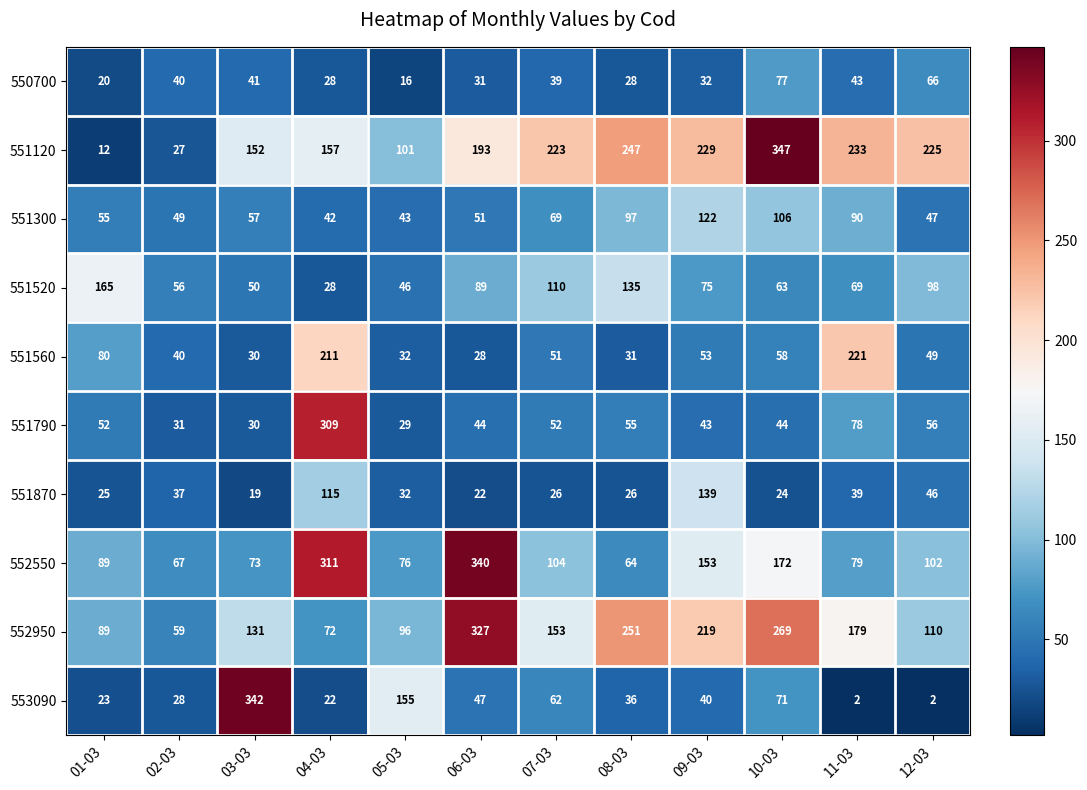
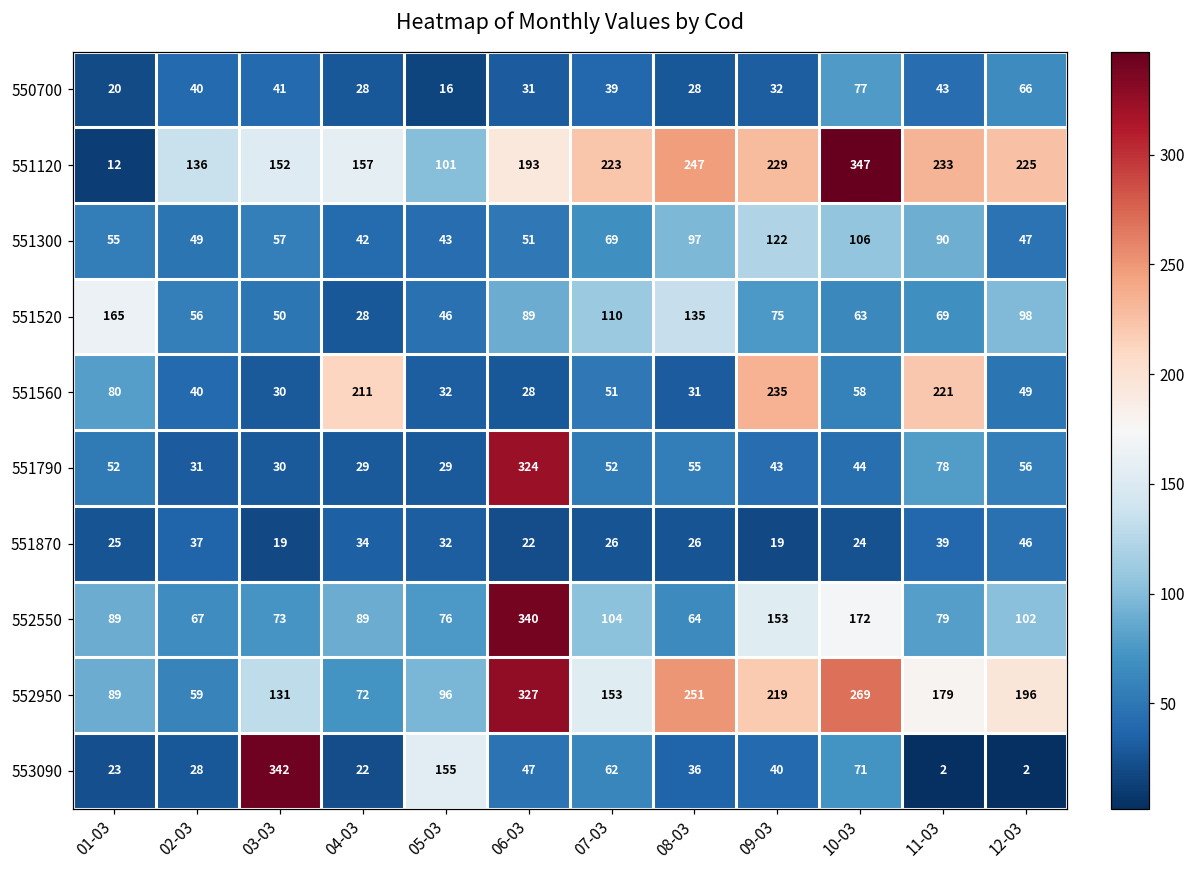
  {
    "550700": {
      "01-03": 20,
      "02-03": 40,
      "03-03": 41,
      "04-03": 28,
      "05-03": 16,
      "06-03": 31,
      "07-03": 39,
      "08-03": 28,
      "09-03": 32,
      "10-03": 77,
      "11-03": 43,
      "12-03": 66
    },
    "551120": {
      "01-03": 12,
-     "02-03": 27,
+     "02-03": 136,
      "03-03": 152,
      "04-03": 157,
      "05-03": 101,
      "06-03": 193,
      "07-03": 223,
      "08-03": 247,
      "09-03": 229,
      "10-03": 347,
      "11-03": 233,
      "12-03": 225
    },
    "551300": {
      "01-03": 55,
      "02-03": 49,
      "03-03": 57,
      "04-03": 42,
      "05-03": 43,
      "06-03": 51,
      "07-03": 69,
      "08-03": 97,
      "09-03": 122,
      "10-03": 106,
      "11-03": 90,
      "12-03": 47
    },
    "551520": {
      "01-03": 165,
      "02-03": 56,
      "03-03": 50,
      "04-03": 28,
      "05-03": 46,
      "06-03": 89,
      "07-03": 110,
      "08-03": 135,
      "09-03": 75,
      "10-03": 63,
      "11-03": 69,
      "12-03": 98
    },
    "551560": {
      "01-03": 80,
      "02-03": 40,
      "03-03": 30,
      "04-03": 211,
      "05-03": 32,
      "06-03": 28,
      "07-03": 51,
      "08-03": 31,
-     "09-03": 53,
+     "09-03": 235,
      "10-03": 58,
      "11-03": 221,
      "12-03": 49
    },
    "551790": {
      "01-03": 52,
      "02-03": 31,
      "03-03": 30,
-     "04-03": 309,
+     "04-03": 29,
      "05-03": 29,
-     "06-03": 44,
+     "06-03": 324,
      "07-03": 52,
      "08-03": 55,
      "09-03": 43,
      "10-03": 44,
      "11-03": 78,
      "12-03": 56
    },
    "551870": {
      "01-03": 25,
      "02-03": 37,
      "03-03": 19,
-     "04-03": 115,
+     "04-03": 34,
      "05-03": 32,
      "06-03": 22,
      "07-03": 26,
      "08-03": 26,
-     "09-03": 139,
+     "09-03": 19,
      "10-03": 24,
      "11-03": 39,
      "12-03": 46
    },
    "552550": {
      "01-03": 89,
      "02-03": 67,
      "03-03": 73,
-     "04-03": 311,
+     "04-03": 89,
      "05-03": 76,
      "06-03": 340,
      "07-03": 104,
      "08-03": 64,
      "09-03": 153,
      "10-03": 172,
      "11-03": 79,
      "12-03": 102
    },
    "552950": {
      "01-03": 89,
      "02-03": 59,
      "03-03": 131,
      "04-03": 72,
      "05-03": 96,
      "06-03": 327,
      "07-03": 153,
      "08-03": 251,
      "09-03": 219,
      "10-03": 269,
      "11-03": 179,
-     "12-03": 110
+     "12-03": 196
    },
    "553090": {
      "01-03": 23,
      "02-03": 28,
      "03-03": 342,
      "04-03": 22,
      "05-03": 155,
      "06-03": 47,
      "07-03": 62,
      "08-03": 36,
      "09-03": 40,
      "10-03": 71,
      "11-03": 2,
      "12-03": 2
    }
  }
